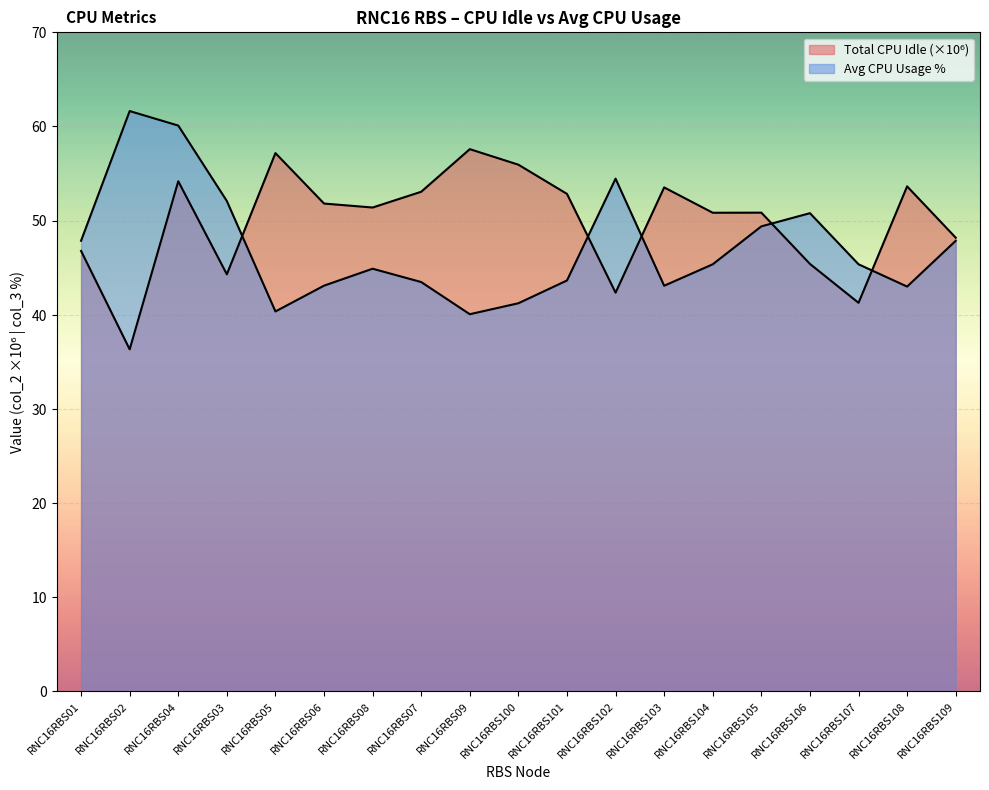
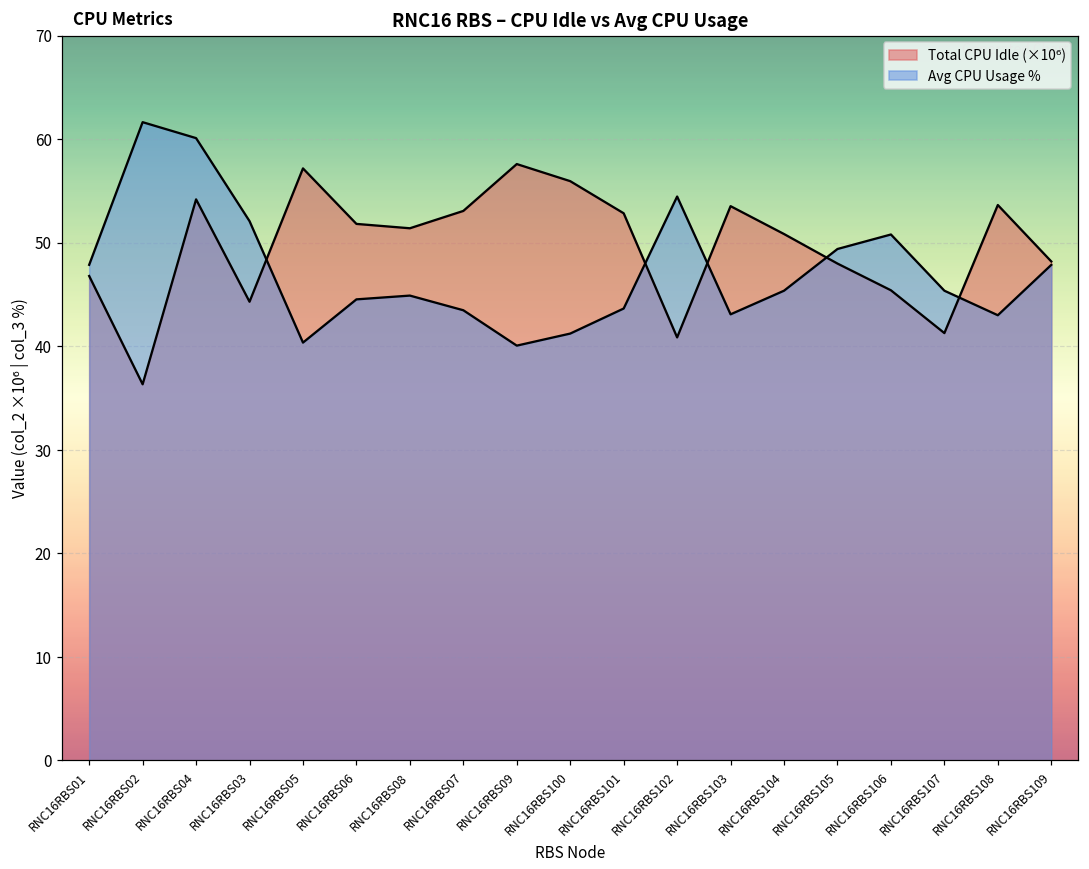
  {
    "Total CPU Idle (×10⁶)": {
      "RNC16RBS01": 47,
      "RNC16RBS02": 36,
      "RNC16RBS04": 54,
      "RNC16RBS03": 44,
      "RNC16RBS05": 57,
      "RNC16RBS06": 52,
      "RNC16RBS08": 51,
      "RNC16RBS07": 53,
      "RNC16RBS09": 58,
      "RNC16RBS100": 56,
      "RNC16RBS101": 53,
-     "RNC16RBS102": 42,
+     "RNC16RBS102": 41,
      "RNC16RBS103": 54,
      "RNC16RBS104": 51,
-     "RNC16RBS105": 51,
+     "RNC16RBS105": 48,
      "RNC16RBS106": 45,
      "RNC16RBS107": 41,
      "RNC16RBS108": 54,
      "RNC16RBS109": 48
    },
    "Avg CPU Usage %": {
      "RNC16RBS01": 48,
      "RNC16RBS02": 62,
      "RNC16RBS04": 60,
      "RNC16RBS03": 52,
      "RNC16RBS05": 40,
-     "RNC16RBS06": 43,
+     "RNC16RBS06": 45,
      "RNC16RBS08": 45,
      "RNC16RBS07": 43,
      "RNC16RBS09": 40,
      "RNC16RBS100": 41,
      "RNC16RBS101": 44,
      "RNC16RBS102": 54,
      "RNC16RBS103": 43,
      "RNC16RBS104": 45,
      "RNC16RBS105": 49,
      "RNC16RBS106": 51,
      "RNC16RBS107": 45,
      "RNC16RBS108": 43,
      "RNC16RBS109": 48
    }
  }
